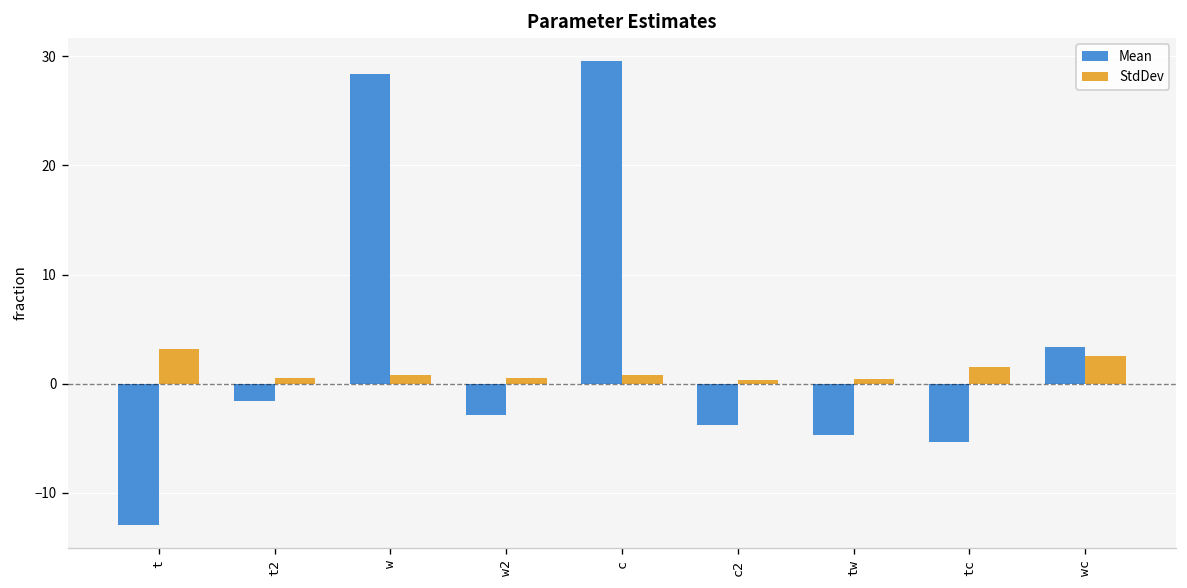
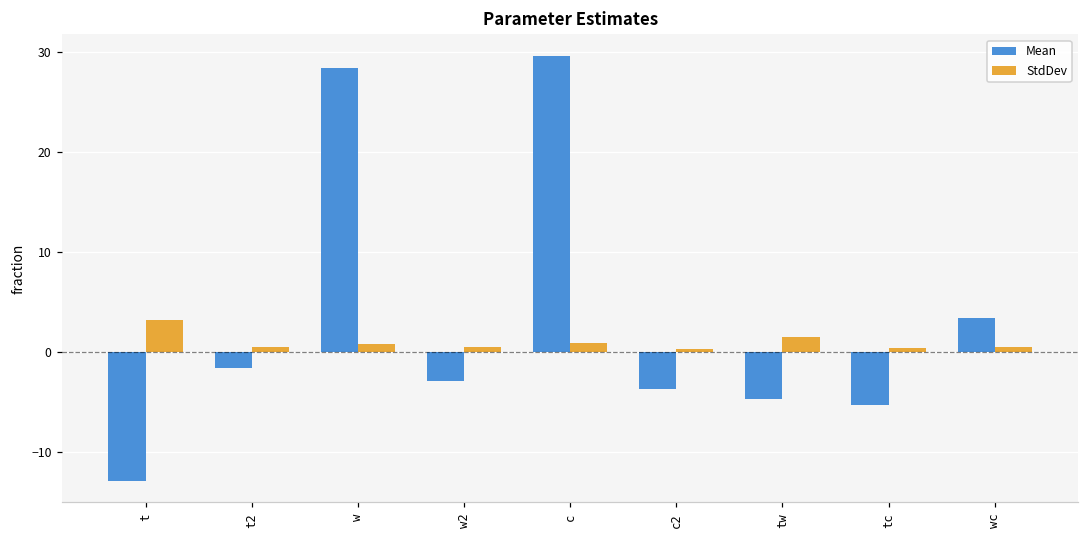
  {
    "Mean": {
      "t": -13,
      "t2": -2,
      "w": 28,
      "w2": -3,
      "c": 30,
      "c2": -4,
      "tw": -5,
      "tc": -5,
      "wc": 3
    },
    "StdDev": {
      "t": 3,
      "t2": 0,
      "w": 1,
      "w2": 1,
      "c": 1,
      "c2": 0,
-     "tw": 0,
-     "tc": 1,
-     "wc": 3
+     "tw": 1,
+     "tc": 0,
+     "wc": 0
    }
  }
